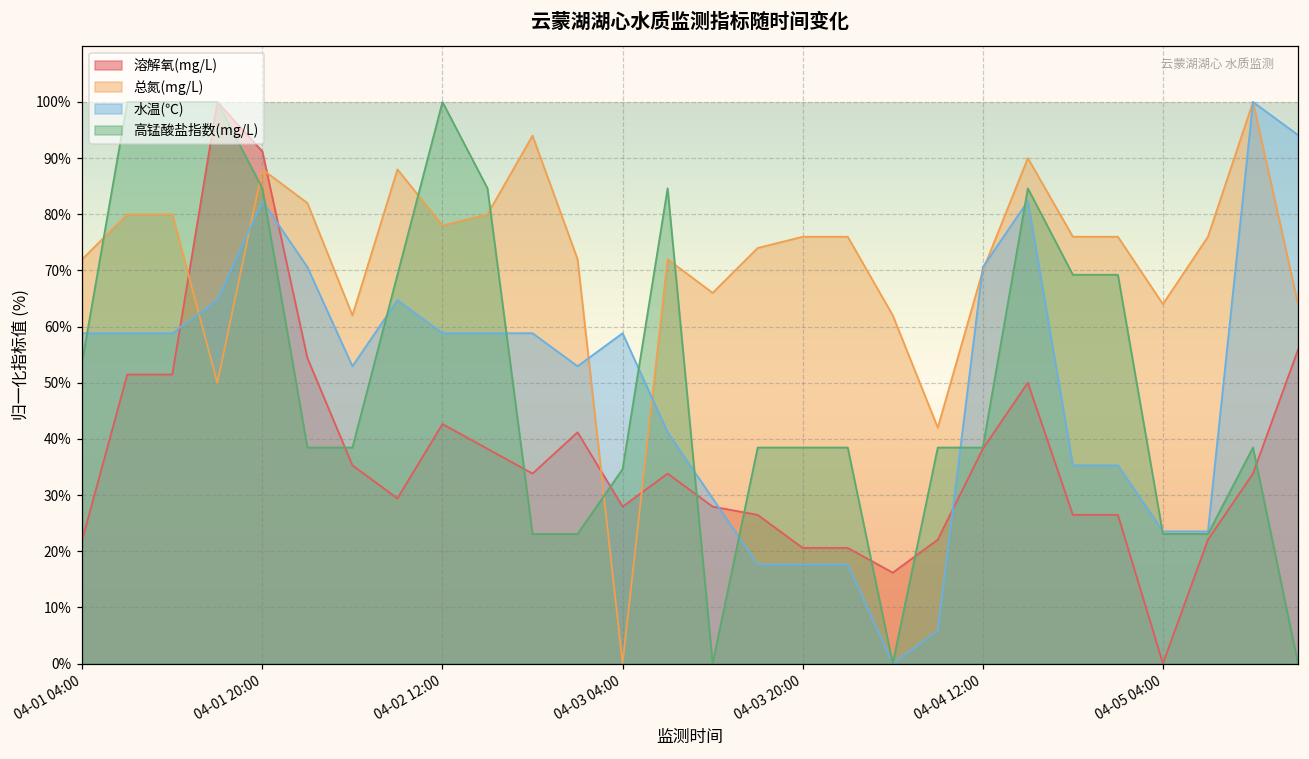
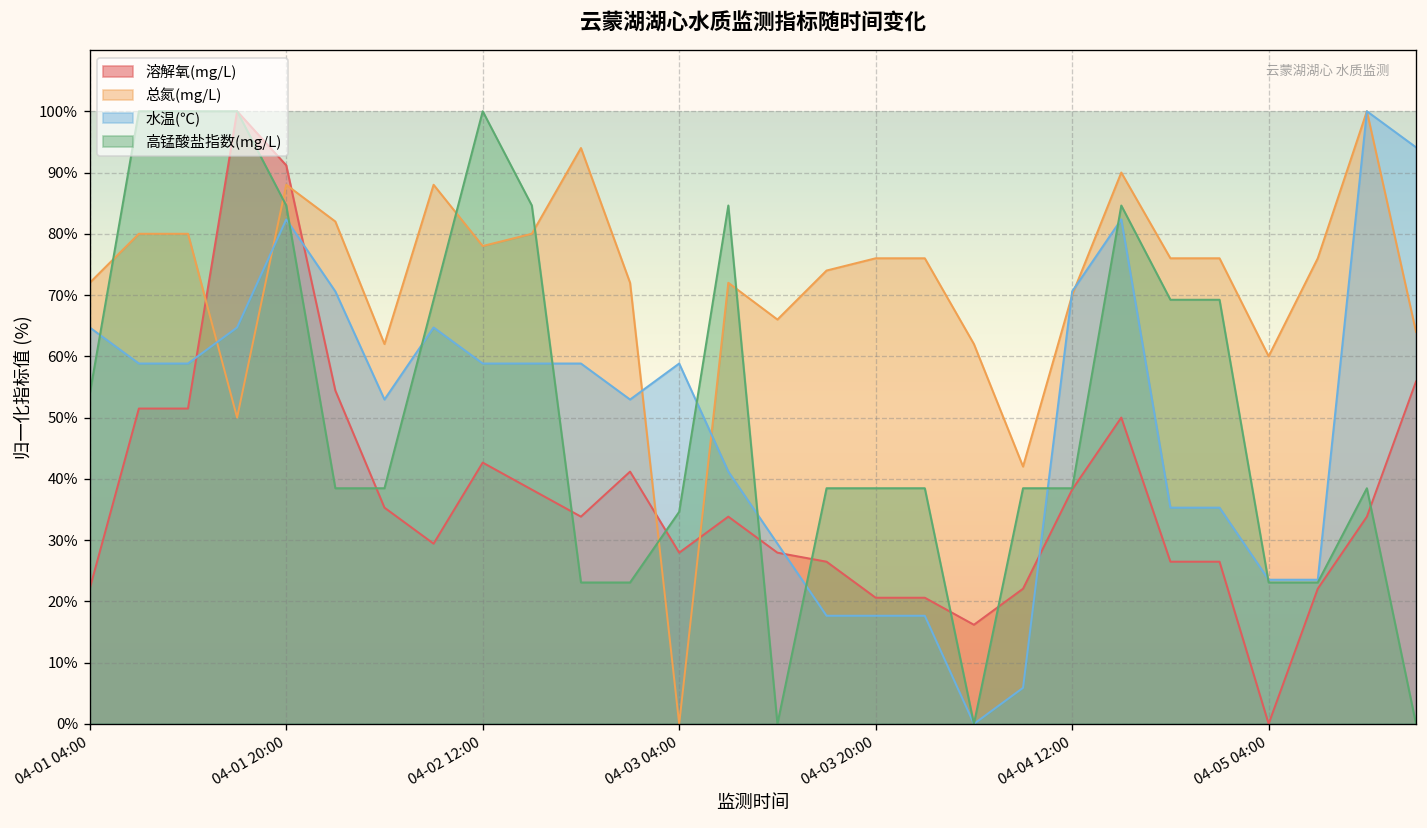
  {
    "溶解氧(mg/L)": {
      "04-01 04:00": "22%",
      "04-01 20:00": "91%",
      "04-02 12:00": "43%",
      "04-03 04:00": "28%",
      "04-05 04:00": "0%"
    },
    "总氮(mg/L)": {
      "04-01 04:00": "72%",
      "04-01 20:00": "88%",
      "04-02 12:00": "78%",
      "04-03 04:00": "0%",
      "04-04 12:00": "70%",
-     "04-05 04:00": "64%"
+     "04-05 04:00": "60%"
    },
    "水温(℃)": {
-     "04-01 04:00": "59%",
+     "04-01 04:00": "65%",
      "04-01 20:00": "82%",
      "04-02 12:00": "59%",
      "04-03 04:00": "59%",
      "04-04 12:00": "71%"
    },
    "高锰酸盐指数(mg/L)": {
      "04-01 04:00": "54%",
      "04-01 20:00": "85%",
      "04-02 12:00": "100%",
      "04-03 04:00": "35%"
    }
  }
